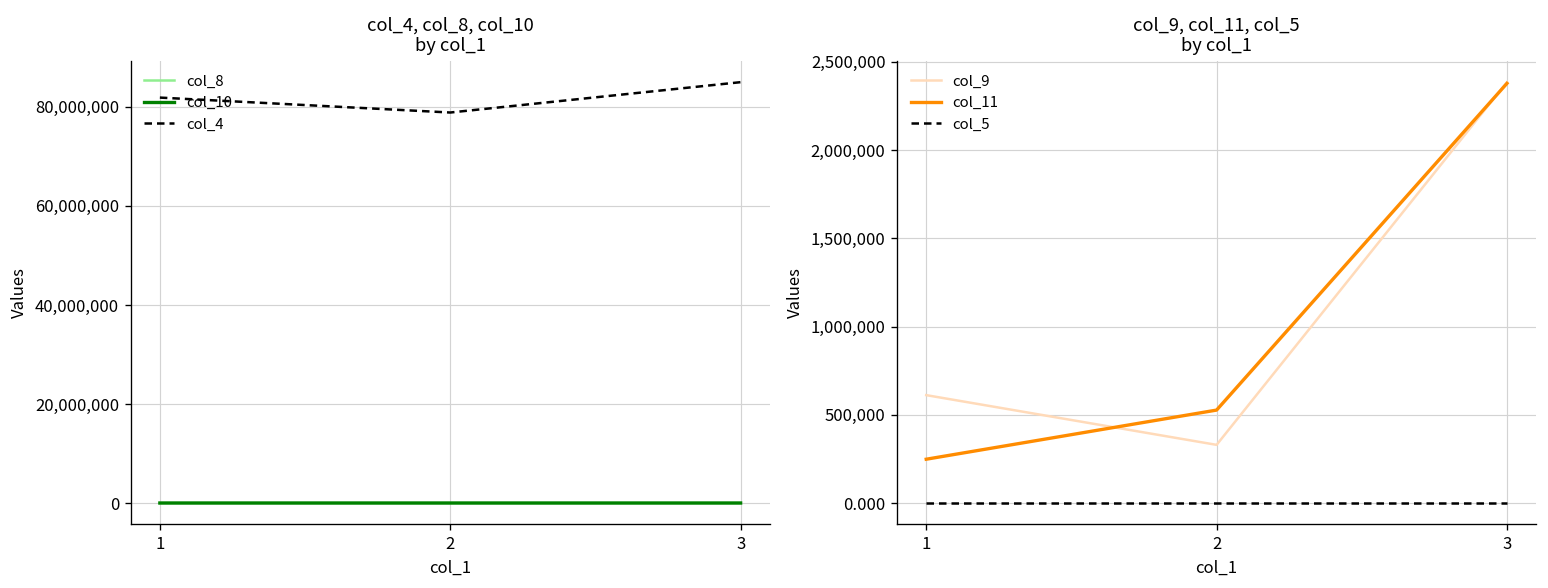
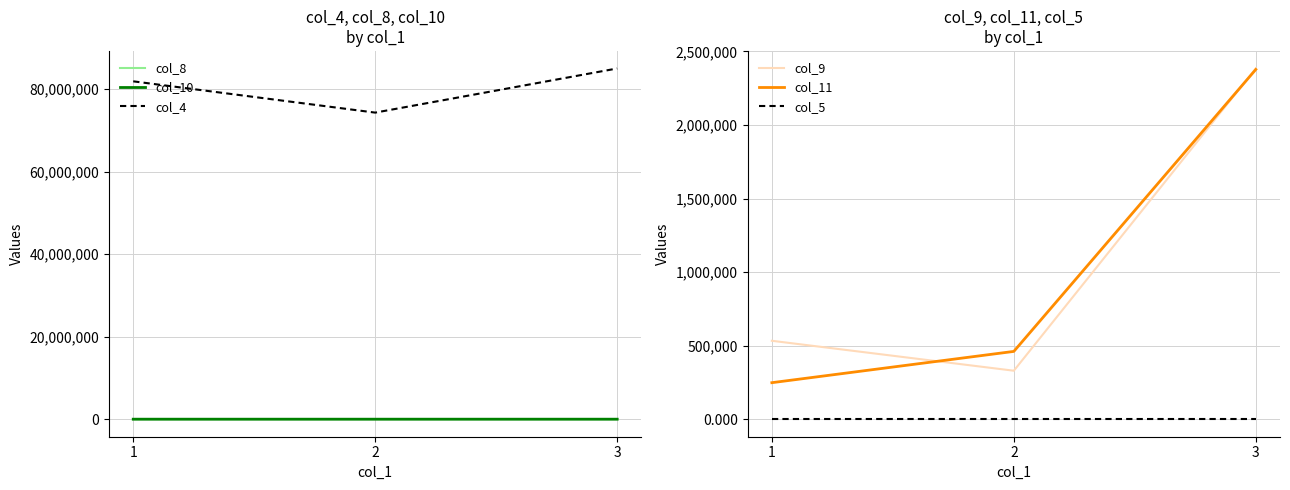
  {
    "col_4, col_8, col_10 by col_1": {
      "col_10": {
        "1": "0",
        "2": "0",
        "3": "0"
      },
      "col_4": {
        "1": "82,000,000",
-       "2": "79,000,000",
+       "2": "74,000,000",
        "3": "85,000,000"
      }
    },
    "col_9, col_11, col_5 by col_1": {
      "col_9": {
-       "1": "610,000",
+       "1": "530,000",
        "2": "330,000"
      },
      "col_11": {
        "1": "250,000",
-       "2": "530,000"
+       "2": "460,000"
      },
      "col_5": {
        "1": "0",
        "2": "0",
        "3": "0"
      }
    }
  }
